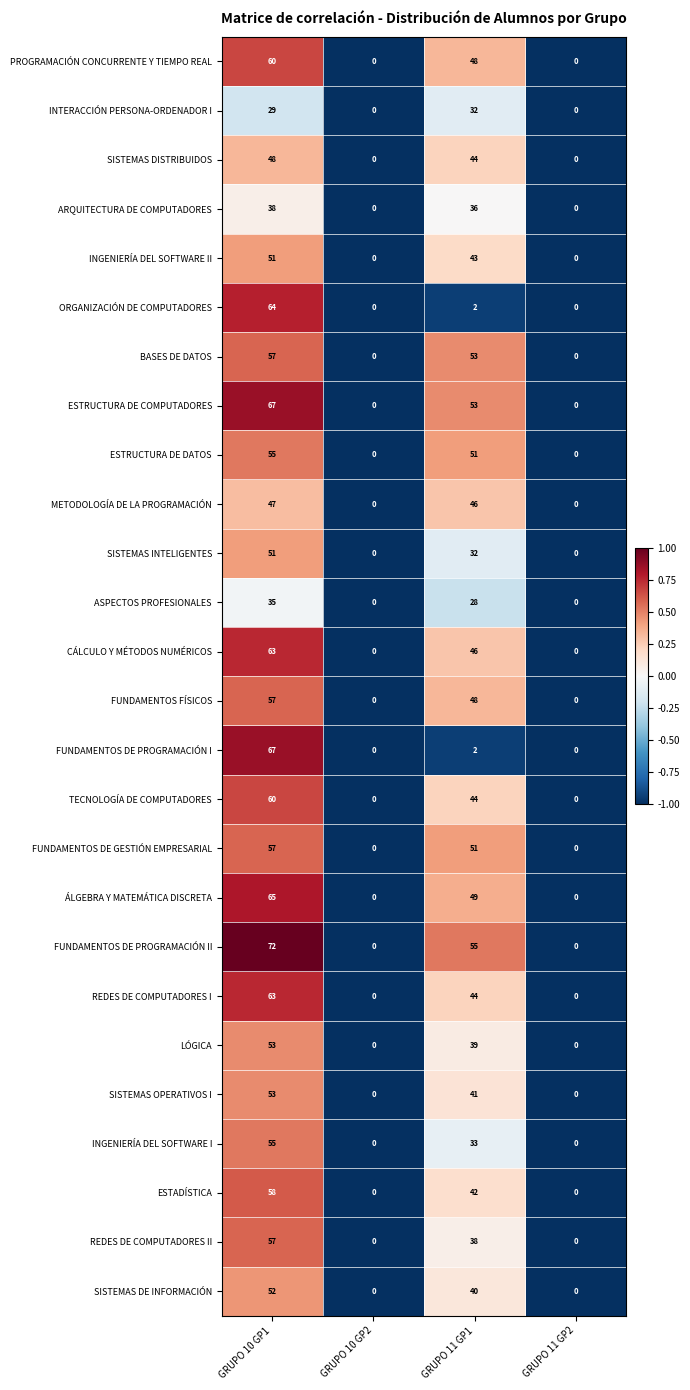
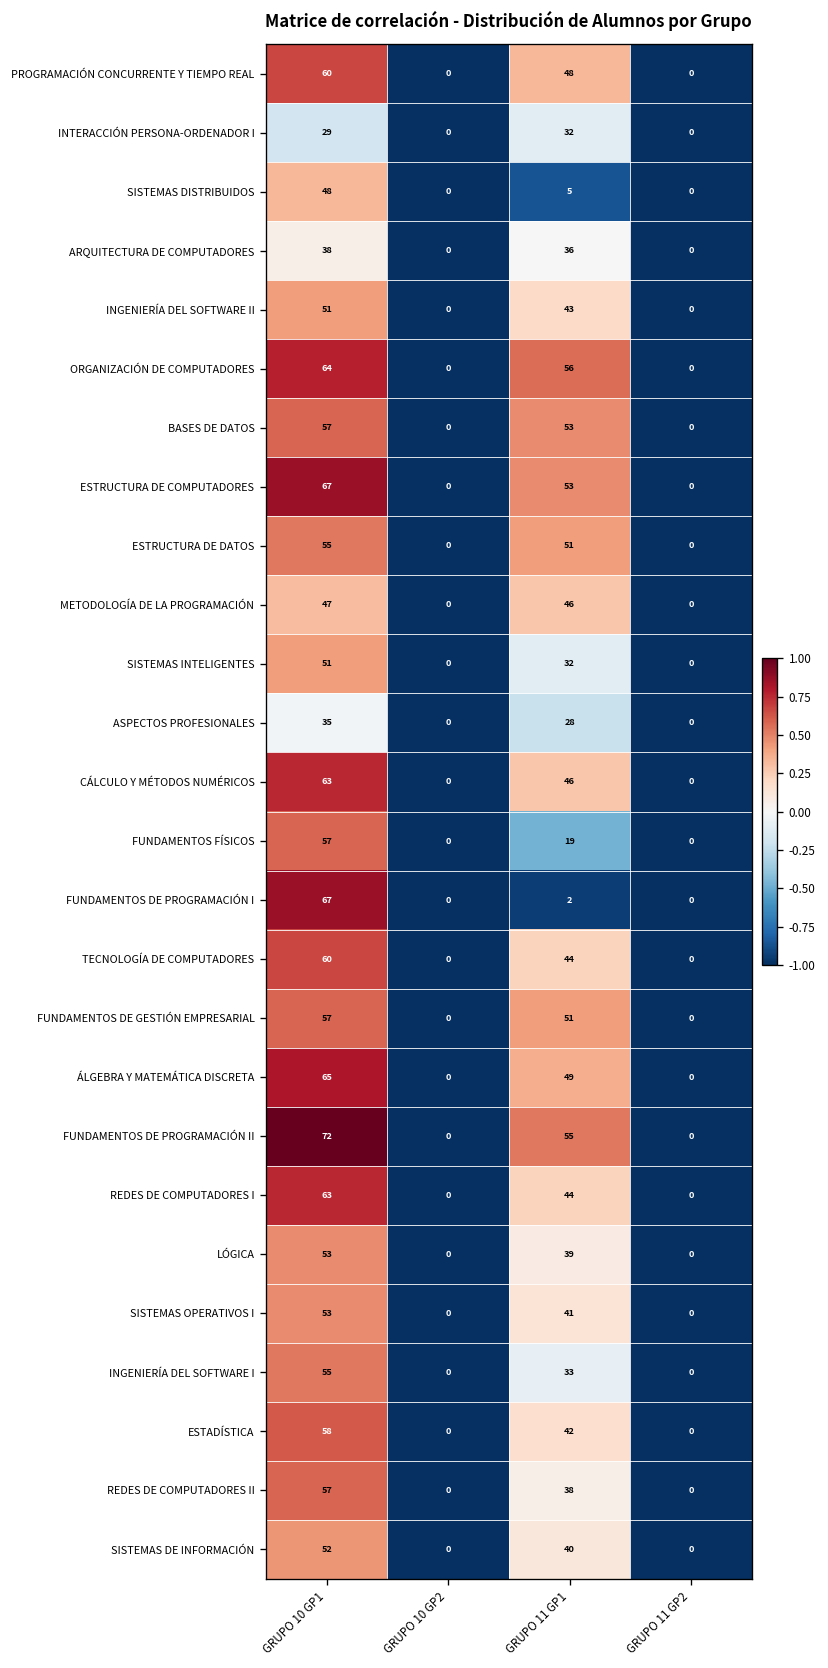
  {
    "PROGRAMACIÓN CONCURRENTE Y TIEMPO REAL": {
      "GRUPO 10 GP1": 60,
      "GRUPO 10 GP2": 0,
      "GRUPO 11 GP1": 48,
      "GRUPO 11 GP2": 0
    },
    "INTERACCIÓN PERSONA-ORDENADOR I": {
      "GRUPO 10 GP1": 29,
      "GRUPO 10 GP2": 0,
      "GRUPO 11 GP1": 32,
      "GRUPO 11 GP2": 0
    },
    "SISTEMAS DISTRIBUIDOS": {
      "GRUPO 10 GP1": 48,
      "GRUPO 10 GP2": 0,
-     "GRUPO 11 GP1": 44,
+     "GRUPO 11 GP1": 5,
      "GRUPO 11 GP2": 0
    },
    "ARQUITECTURA DE COMPUTADORES": {
      "GRUPO 10 GP1": 38,
      "GRUPO 10 GP2": 0,
      "GRUPO 11 GP1": 36,
      "GRUPO 11 GP2": 0
    },
    "INGENIERÍA DEL SOFTWARE II": {
      "GRUPO 10 GP1": 51,
      "GRUPO 10 GP2": 0,
      "GRUPO 11 GP1": 43,
      "GRUPO 11 GP2": 0
    },
    "ORGANIZACIÓN DE COMPUTADORES": {
      "GRUPO 10 GP1": 64,
      "GRUPO 10 GP2": 0,
-     "GRUPO 11 GP1": 2,
+     "GRUPO 11 GP1": 56,
      "GRUPO 11 GP2": 0
    },
    "BASES DE DATOS": {
      "GRUPO 10 GP1": 57,
      "GRUPO 10 GP2": 0,
      "GRUPO 11 GP1": 53,
      "GRUPO 11 GP2": 0
    },
    "ESTRUCTURA DE COMPUTADORES": {
      "GRUPO 10 GP1": 67,
      "GRUPO 10 GP2": 0,
      "GRUPO 11 GP1": 53,
      "GRUPO 11 GP2": 0
    },
    "ESTRUCTURA DE DATOS": {
      "GRUPO 10 GP1": 55,
      "GRUPO 10 GP2": 0,
      "GRUPO 11 GP1": 51,
      "GRUPO 11 GP2": 0
    },
    "METODOLOGÍA DE LA PROGRAMACIÓN": {
      "GRUPO 10 GP1": 47,
      "GRUPO 10 GP2": 0,
      "GRUPO 11 GP1": 46,
      "GRUPO 11 GP2": 0
    },
    "SISTEMAS INTELIGENTES": {
      "GRUPO 10 GP1": 51,
      "GRUPO 10 GP2": 0,
      "GRUPO 11 GP1": 32,
      "GRUPO 11 GP2": 0
    },
    "ASPECTOS PROFESIONALES": {
      "GRUPO 10 GP1": 35,
      "GRUPO 10 GP2": 0,
      "GRUPO 11 GP1": 28,
      "GRUPO 11 GP2": 0
    },
    "CÁLCULO Y MÉTODOS NUMÉRICOS": {
      "GRUPO 10 GP1": 63,
      "GRUPO 10 GP2": 0,
      "GRUPO 11 GP1": 46,
      "GRUPO 11 GP2": 0
    },
    "FUNDAMENTOS FÍSICOS": {
      "GRUPO 10 GP1": 57,
      "GRUPO 10 GP2": 0,
-     "GRUPO 11 GP1": 48,
+     "GRUPO 11 GP1": 19,
      "GRUPO 11 GP2": 0
    },
    "FUNDAMENTOS DE PROGRAMACIÓN I": {
      "GRUPO 10 GP1": 67,
      "GRUPO 10 GP2": 0,
      "GRUPO 11 GP1": 2,
      "GRUPO 11 GP2": 0
    },
    "TECNOLOGÍA DE COMPUTADORES": {
      "GRUPO 10 GP1": 60,
      "GRUPO 10 GP2": 0,
      "GRUPO 11 GP1": 44,
      "GRUPO 11 GP2": 0
    },
    "FUNDAMENTOS DE GESTIÓN EMPRESARIAL": {
      "GRUPO 10 GP1": 57,
      "GRUPO 10 GP2": 0,
      "GRUPO 11 GP1": 51,
      "GRUPO 11 GP2": 0
    },
    "ÁLGEBRA Y MATEMÁTICA DISCRETA": {
      "GRUPO 10 GP1": 65,
      "GRUPO 10 GP2": 0,
      "GRUPO 11 GP1": 49,
      "GRUPO 11 GP2": 0
    },
    "FUNDAMENTOS DE PROGRAMACIÓN II": {
      "GRUPO 10 GP1": 72,
      "GRUPO 10 GP2": 0,
      "GRUPO 11 GP1": 55,
      "GRUPO 11 GP2": 0
    },
    "REDES DE COMPUTADORES I": {
      "GRUPO 10 GP1": 63,
      "GRUPO 10 GP2": 0,
      "GRUPO 11 GP1": 44,
      "GRUPO 11 GP2": 0
    },
    "LÓGICA": {
      "GRUPO 10 GP1": 53,
      "GRUPO 10 GP2": 0,
      "GRUPO 11 GP1": 39,
      "GRUPO 11 GP2": 0
    },
    "SISTEMAS OPERATIVOS I": {
      "GRUPO 10 GP1": 53,
      "GRUPO 10 GP2": 0,
      "GRUPO 11 GP1": 41,
      "GRUPO 11 GP2": 0
    },
    "INGENIERÍA DEL SOFTWARE I": {
      "GRUPO 10 GP1": 55,
      "GRUPO 10 GP2": 0,
      "GRUPO 11 GP1": 33,
      "GRUPO 11 GP2": 0
    },
    "ESTADÍSTICA": {
      "GRUPO 10 GP1": 58,
      "GRUPO 10 GP2": 0,
      "GRUPO 11 GP1": 42,
      "GRUPO 11 GP2": 0
    },
    "REDES DE COMPUTADORES II": {
      "GRUPO 10 GP1": 57,
      "GRUPO 10 GP2": 0,
      "GRUPO 11 GP1": 38,
      "GRUPO 11 GP2": 0
    },
    "SISTEMAS DE INFORMACIÓN": {
      "GRUPO 10 GP1": 52,
      "GRUPO 10 GP2": 0,
      "GRUPO 11 GP1": 40,
      "GRUPO 11 GP2": 0
    }
  }
